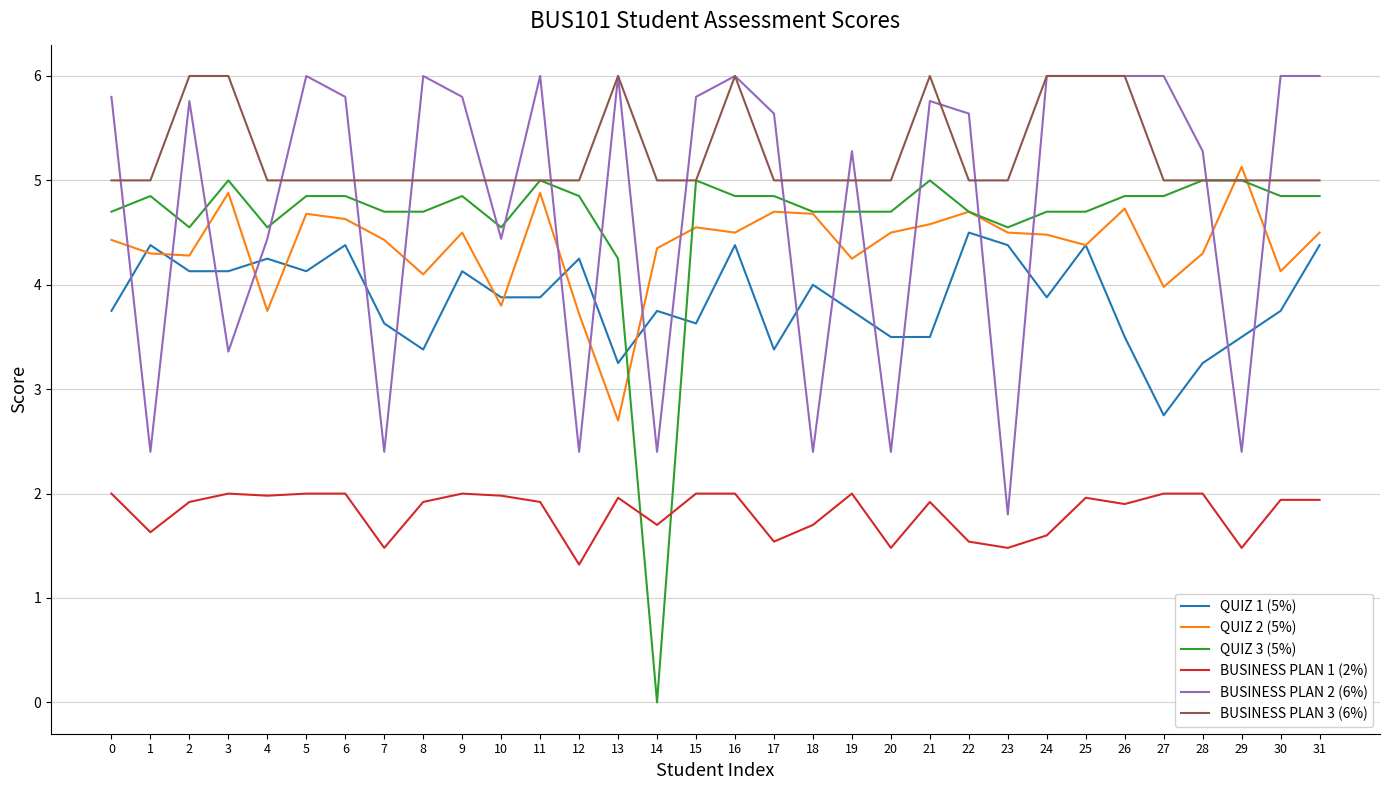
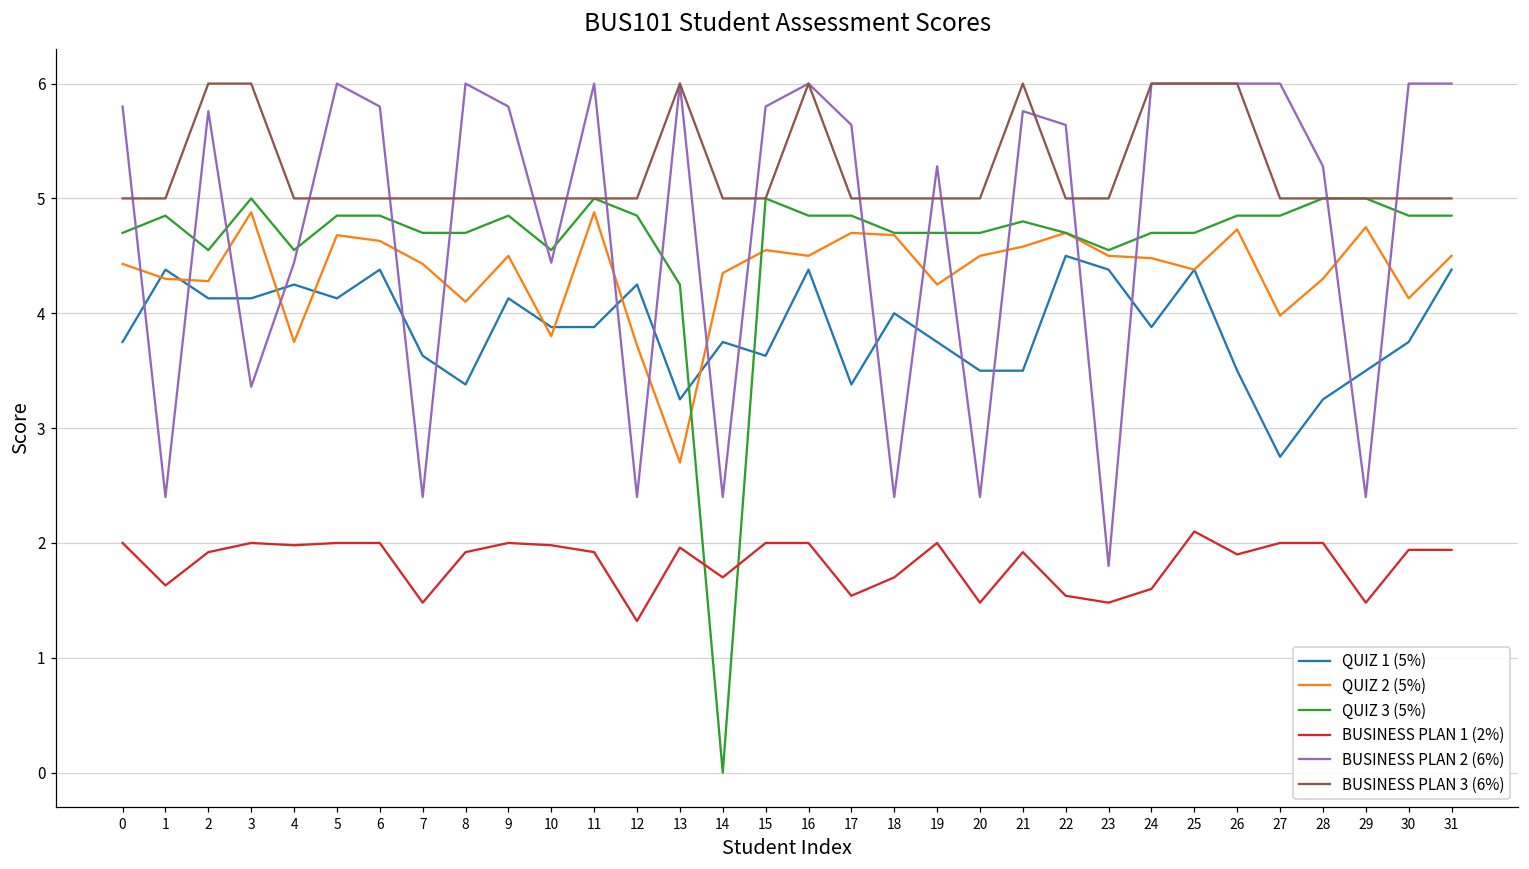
  {
    "QUIZ 1 (5%)": {
      "0": 3.75,
      "1": 4.38,
      "2": 4.13,
      "3": 4.13,
      "4": 4.25,
      "5": 4.13,
      "6": 4.38,
      "7": 3.63,
      "8": 3.38,
      "9": 4.13,
      "10": 3.88,
      "11": 3.88,
      "12": 4.25,
      "13": 3.25,
      "14": 3.75,
      "15": 3.63,
      "16": 4.38,
      "17": 3.38,
      "18": 4.00,
      "19": 3.75,
      "20": 3.50,
      "21": 3.50,
      "22": 4.50,
      "23": 4.38,
      "24": 3.88,
      "26": 3.50,
      "27": 2.75,
      "28": 3.25,
      "29": 3.50,
      "30": 3.75,
      "31": 4.38
    },
    "QUIZ 2 (5%)": {
      "0": 4.43,
      "1": 4.30,
      "2": 4.28,
      "3": 4.88,
      "4": 3.75,
      "5": 4.68,
      "6": 4.63,
      "7": 4.43,
      "8": 4.10,
      "9": 4.50,
      "10": 3.80,
      "11": 4.88,
      "12": 3.72,
      "13": 2.70,
      "14": 4.35,
      "15": 4.55,
      "16": 4.50,
      "17": 4.70,
      "19": 4.25,
      "20": 4.50,
      "21": 4.58,
      "23": 4.50,
      "24": 4.48,
      "26": 4.73,
      "27": 3.98,
      "28": 4.30,
-     "29": 5.13,
+     "29": 4.75,
      "30": 4.13,
      "31": 4.50
    },
    "QUIZ 3 (5%)": {
      "0": 4.7,
      "1": 4.85,
      "2": 4.55,
      "3": 5.0,
      "4": 4.55,
      "5": 4.85,
      "6": 4.85,
      "7": 4.7,
      "8": 4.7,
      "9": 4.85,
      "10": 4.55,
      "12": 4.85,
      "13": 4.25,
      "14": 0.0,
      "16": 4.85,
      "17": 4.85,
      "19": 4.7,
      "20": 4.7,
-     "21": 5.0,
+     "21": 4.8,
      "23": 4.55,
      "24": 4.7,
      "25": 4.7,
      "26": 4.85,
      "27": 4.85,
      "30": 4.85,
      "31": 4.85
    },
    "BUSINESS PLAN 1 (2%)": {
      "0": 2.00,
      "1": 1.63,
      "2": 1.92,
      "3": 2.00,
      "4": 1.98,
      "5": 2.00,
      "6": 2.00,
      "7": 1.48,
      "8": 1.92,
      "9": 2.00,
      "10": 1.98,
      "11": 1.92,
      "12": 1.32,
      "13": 1.96,
      "14": 1.70,
      "15": 2.00,
      "16": 2.00,
      "17": 1.54,
      "18": 1.70,
      "19": 2.00,
      "20": 1.48,
      "21": 1.92,
      "22": 1.54,
      "23": 1.48,
      "24": 1.60,
-     "25": 1.96,
+     "25": 2.10,
      "26": 1.90,
      "27": 2.00,
      "28": 2.00,
      "29": 1.48,
      "30": 1.94,
      "31": 1.94
    },
    "BUSINESS PLAN 2 (6%)": {
      "0": 5.80,
      "1": 2.40,
      "2": 5.76,
      "3": 3.36,
      "4": 4.44,
      "5": 6.00,
      "6": 5.80,
      "7": 2.40,
      "8": 6.00,
      "9": 5.80,
      "10": 4.44,
      "11": 6.00,
      "12": 2.40,
      "14": 2.40,
      "15": 5.80,
      "17": 5.64,
      "18": 2.40,
      "19": 5.28,
      "20": 2.40,
      "21": 5.76,
      "22": 5.64,
      "23": 1.80,
      "27": 6.00,
      "28": 5.28,
      "29": 2.40,
      "30": 6.00,
      "31": 6.00
    },
    "BUSINESS PLAN 3 (6%)": {
      "0": 5.00,
      "1": 5.00,
      "2": 6.00,
      "3": 6.00,
      "4": 5.00,
      "5": 5.00,
      "6": 5.00,
      "7": 5.00,
      "8": 5.00,
      "9": 5.00,
      "10": 5.00,
      "12": 5.00,
      "14": 5.00,
      "17": 5.00,
      "18": 5.00,
      "19": 5.00,
      "20": 5.00,
      "21": 6.00,
      "22": 5.00,
      "23": 5.00,
      "27": 5.00,
      "30": 5.00,
      "31": 5.00
    }
  }
